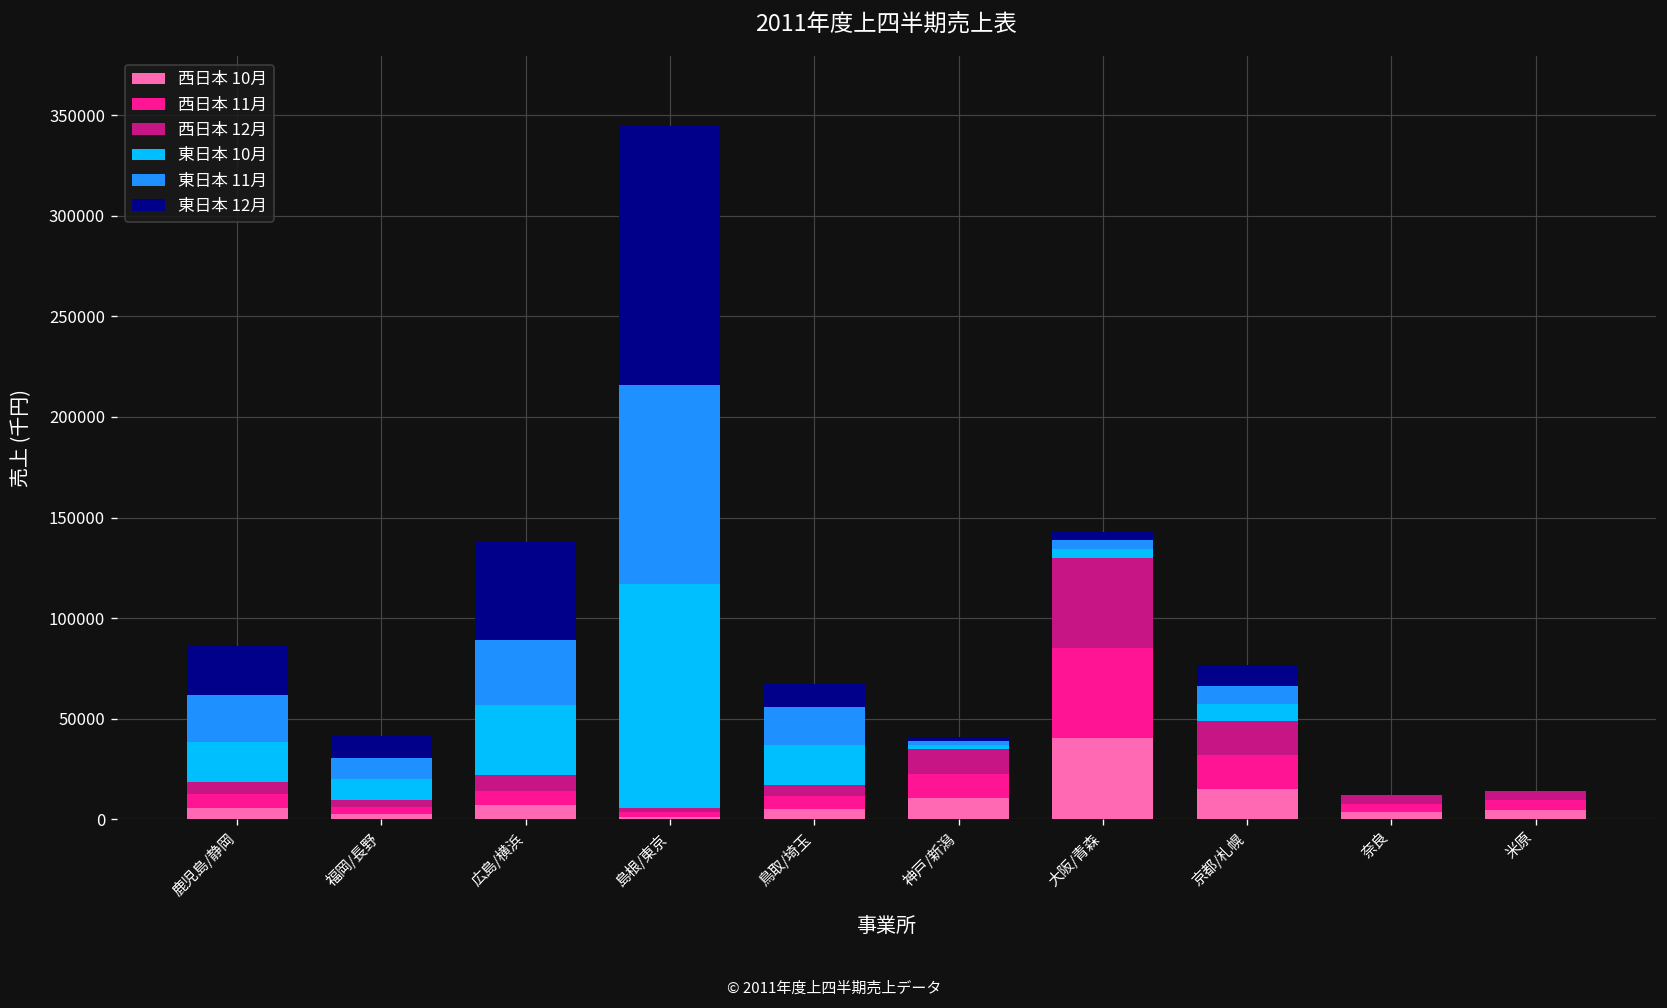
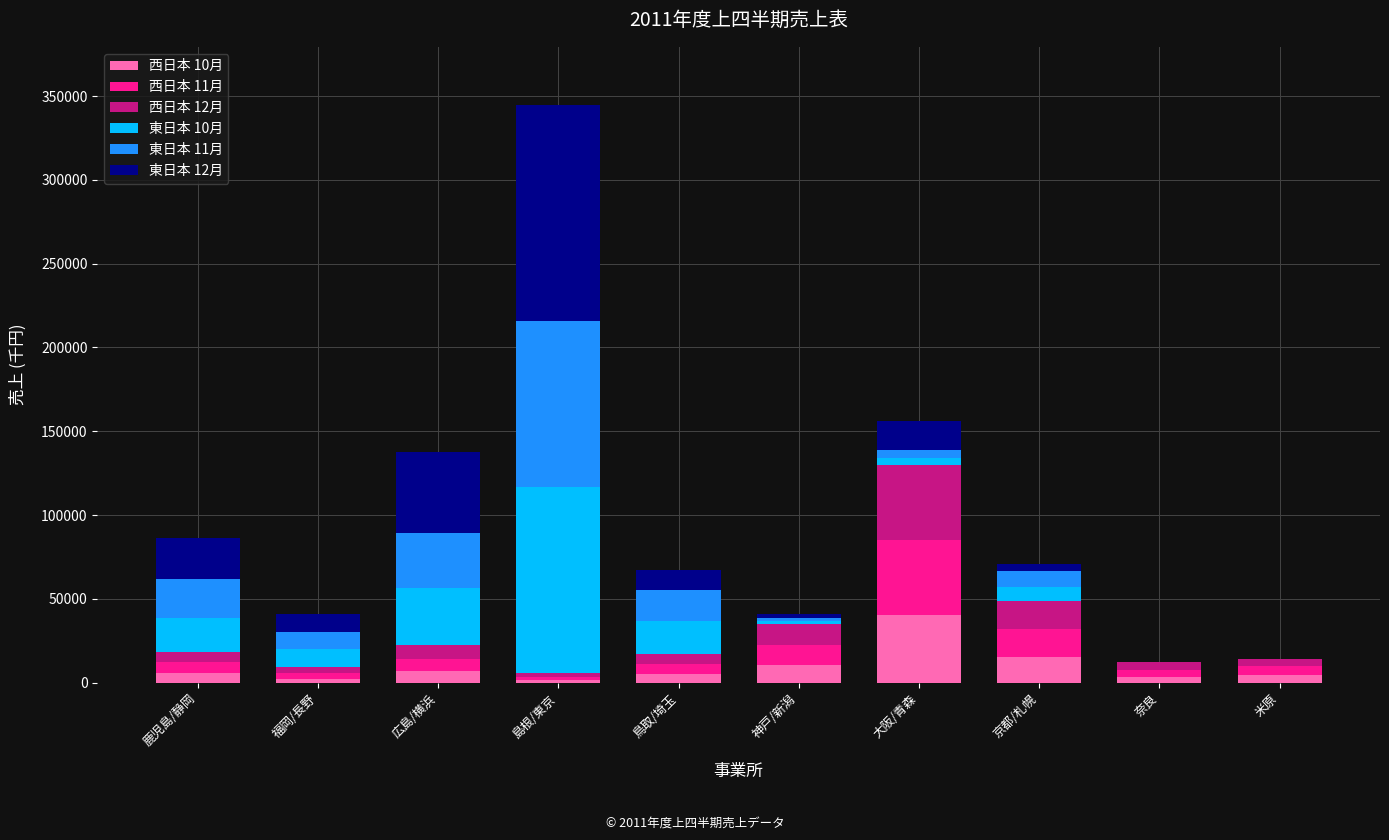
  {
    "西日本 10月": {
      "鹿児島/静岡": 6000,
      "福岡/長野": 2000,
      "広島/横浜": 7000,
      "鳥取/埼玉": 5000,
      "神戸/新潟": 10000,
      "大阪/青森": 40000,
      "京都/札幌": 15000,
      "奈良": 3000,
      "米原": 5000
    },
    "東日本 12月": {
      "鹿児島/静岡": 25000,
      "福岡/長野": 11000,
      "広島/横浜": 48000,
      "島根/東京": 129000,
      "鳥取/埼玉": 12000,
      "神戸/新潟": 2000,
-     "大阪/青森": 4000,
-     "京都/札幌": 10000,
+     "大阪/青森": 17000,
+     "京都/札幌": 4000,
      "奈良": 0,
      "米原": 0
    }
  }
